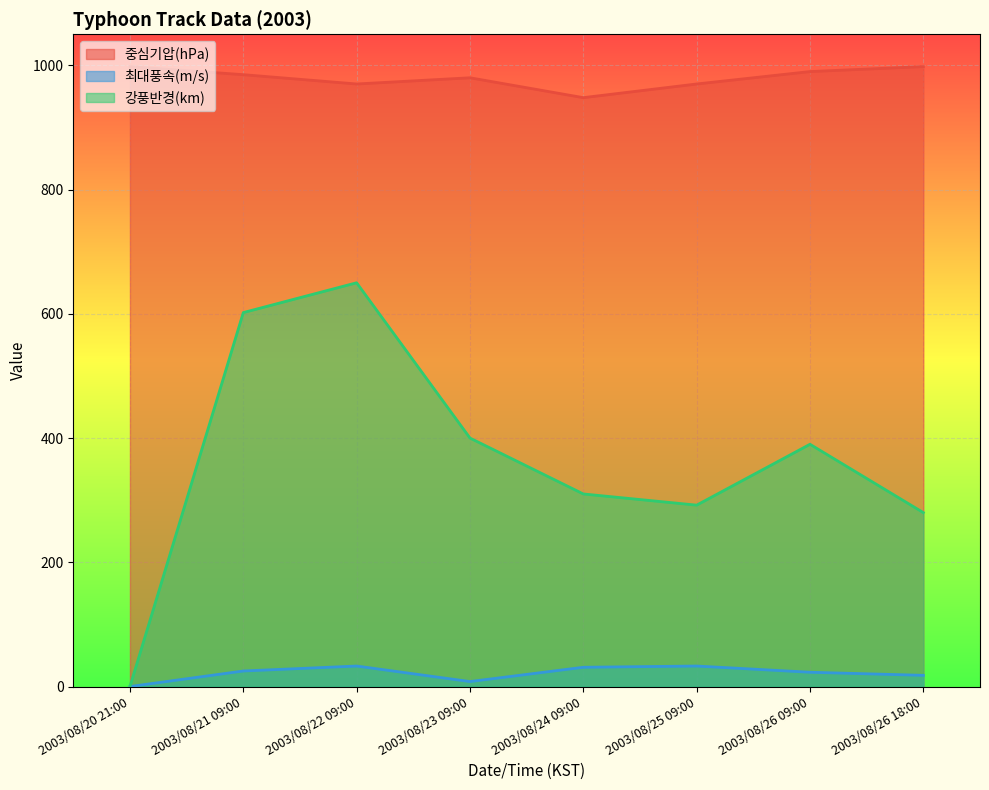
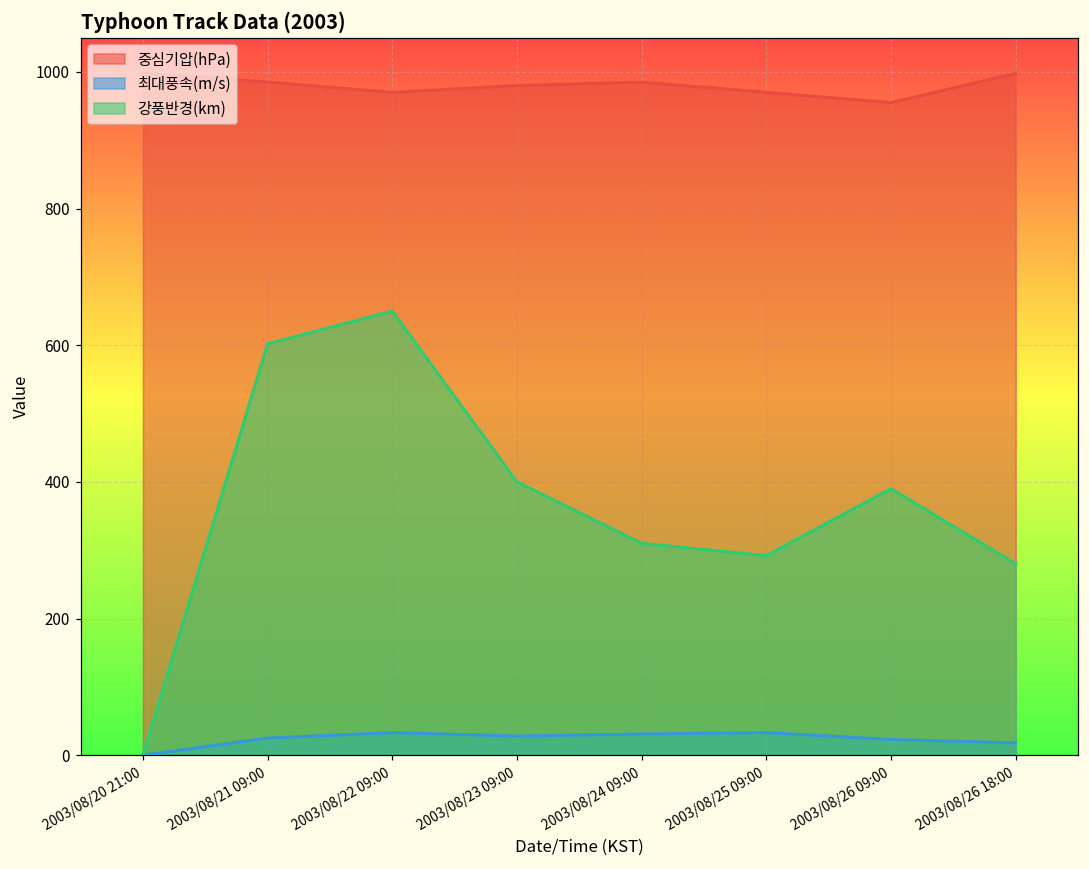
  {
    "중심기압(hPa)": {
      "2003/08/21 09:00": 990,
      "2003/08/22 09:00": 970,
      "2003/08/23 09:00": 980,
-     "2003/08/24 09:00": 950,
+     "2003/08/24 09:00": 990,
      "2003/08/25 09:00": 970,
-     "2003/08/26 09:00": 990,
+     "2003/08/26 09:00": 960,
      "2003/08/26 18:00": 1000
    },
    "최대풍속(m/s)": {
      "2003/08/21 09:00": 30,
      "2003/08/22 09:00": 30,
-     "2003/08/23 09:00": 10,
+     "2003/08/23 09:00": 30,
      "2003/08/24 09:00": 30,
      "2003/08/25 09:00": 30,
      "2003/08/26 09:00": 20,
      "2003/08/26 18:00": 20
    },
    "강풍반경(km)": {
      "2003/08/21 09:00": 600,
      "2003/08/22 09:00": 650,
      "2003/08/23 09:00": 400,
      "2003/08/24 09:00": 310,
      "2003/08/25 09:00": 290,
      "2003/08/26 09:00": 390,
      "2003/08/26 18:00": 280
    }
  }
